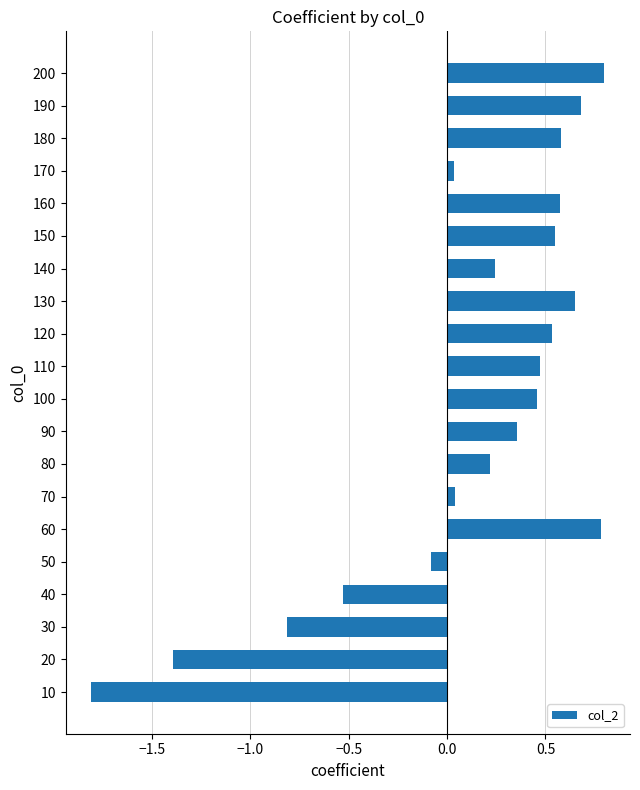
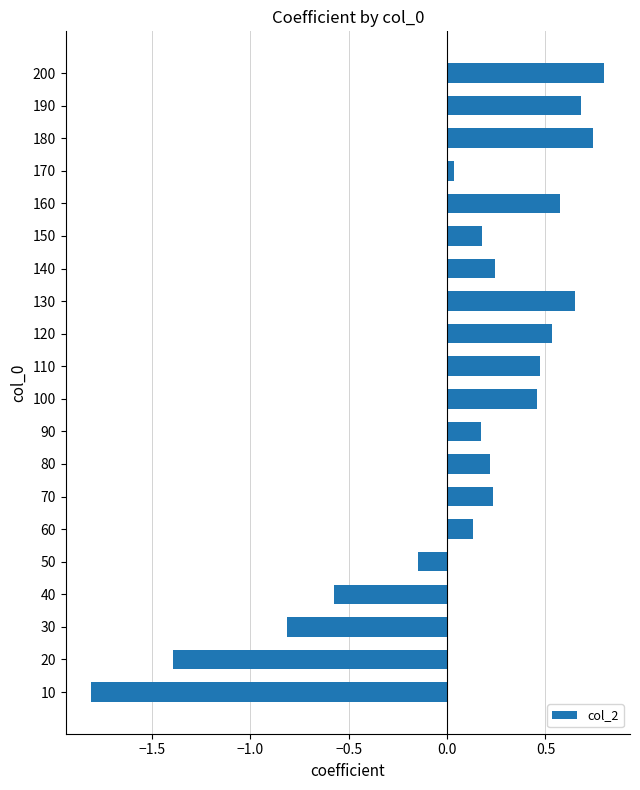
  {
    "200": 0.80,
    "190": 0.68,
-   "180": 0.58,
+   "180": 0.74,
    "170": 0.03,
    "160": 0.58,
-   "150": 0.55,
+   "150": 0.18,
    "140": 0.24,
    "130": 0.65,
    "120": 0.53,
    "110": 0.47,
    "100": 0.46,
-   "90": 0.35,
+   "90": 0.17,
    "80": 0.22,
-   "70": 0.04,
-   "60": 0.78,
-   "50": -0.08,
-   "40": -0.53,
+   "70": 0.23,
+   "60": 0.13,
+   "50": -0.15,
+   "40": -0.58,
    "30": -0.81,
    "20": -1.40,
    "10": -1.81
  }
